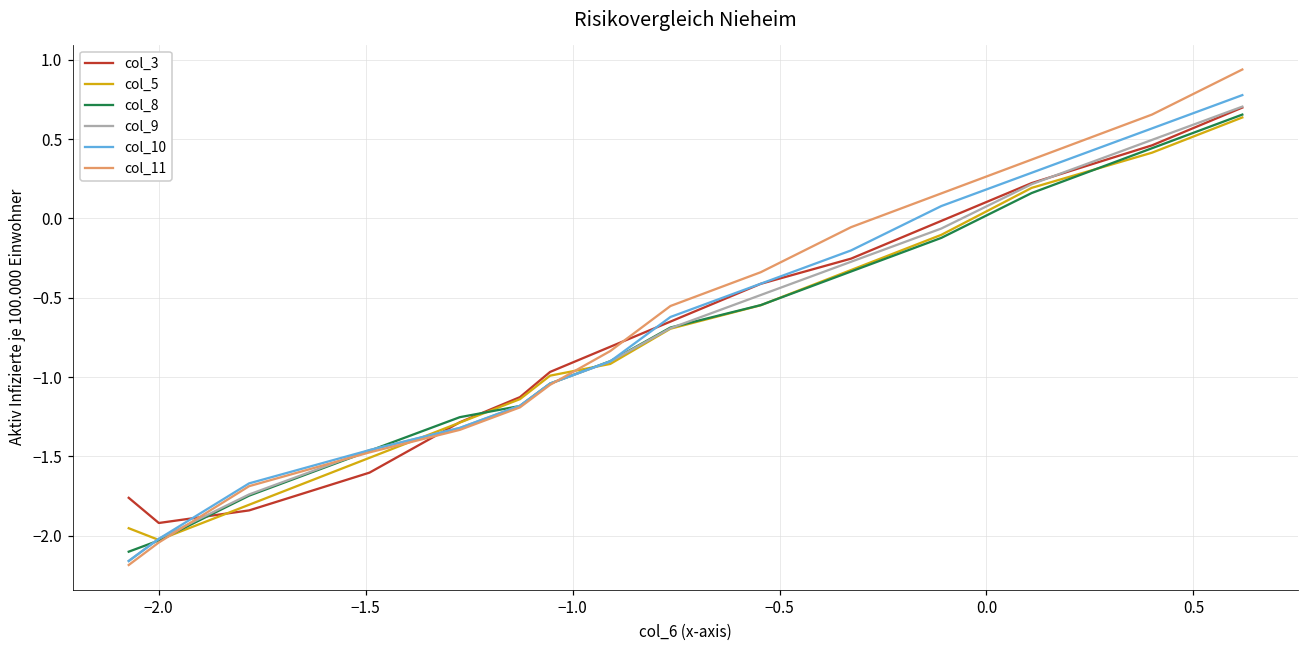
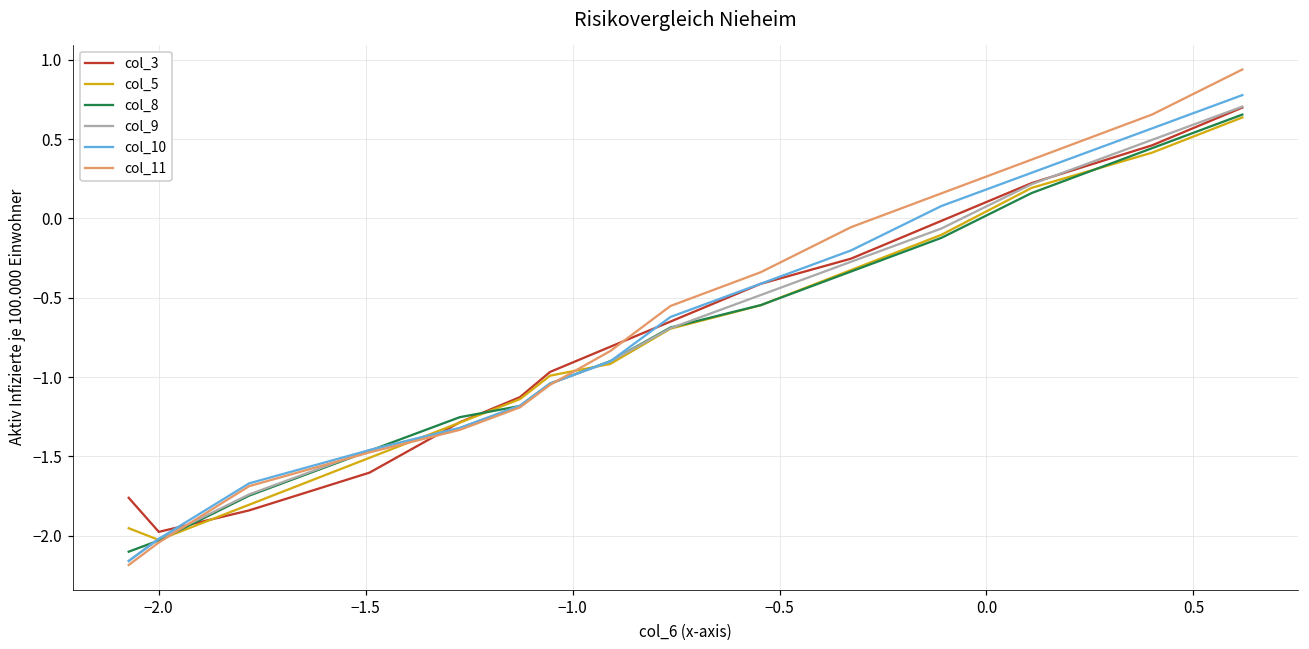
  {
    "col_3": {
-     "−2.0": -1.92
+     "−2.0": -1.98
    }
  }
